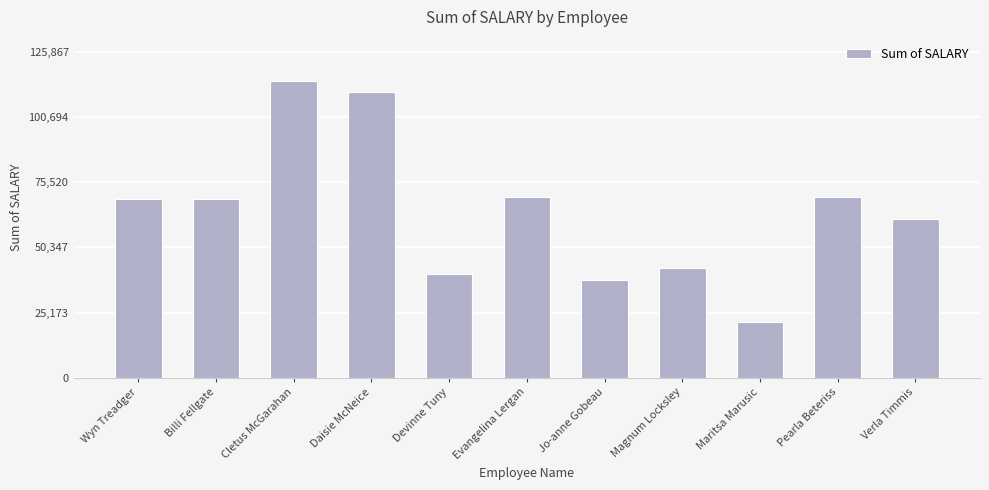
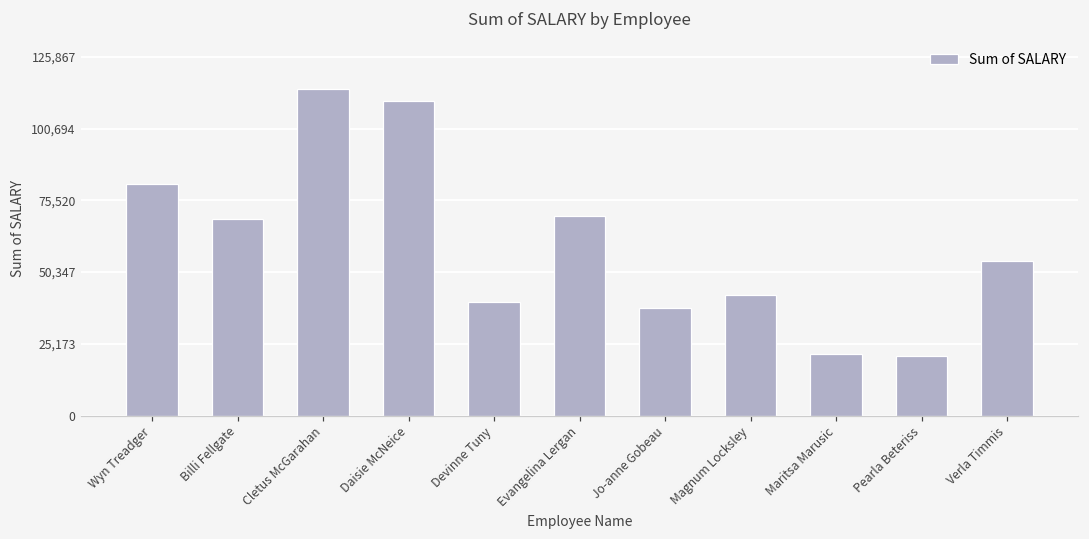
  {
-   "Wyn Treadger": "69,000",
+   "Wyn Treadger": "81,000",
    "Billi Fellgate": "69,000",
    "Cletus McGarahan": "114,000",
    "Daisie McNeice": "110,000",
    "Devinne Tuny": "40,000",
    "Evangelina Lergan": "70,000",
    "Jo-anne Gobeau": "38,000",
    "Magnum Locksley": "42,000",
    "Maritsa Marusic": "22,000",
-   "Pearla Beteriss": "70,000",
-   "Verla Timmis": "61,000"
+   "Pearla Beteriss": "21,000",
+   "Verla Timmis": "54,000"
  }
